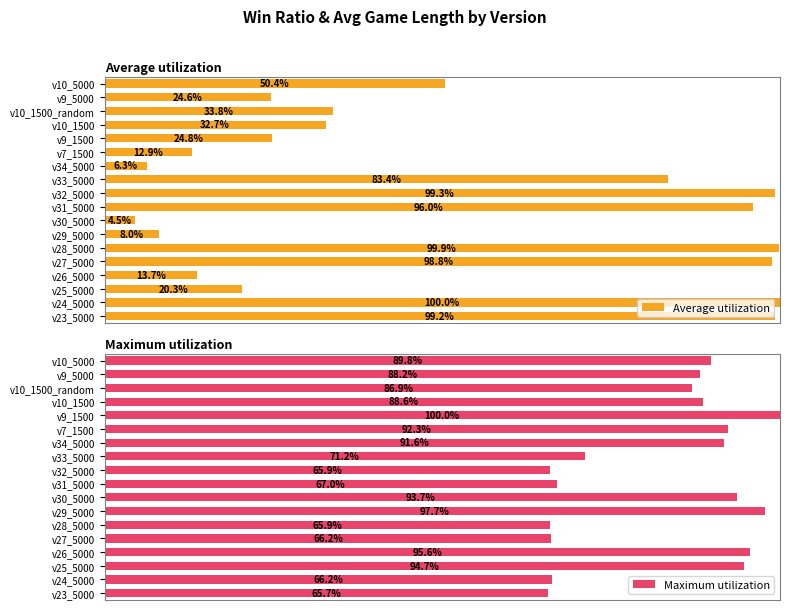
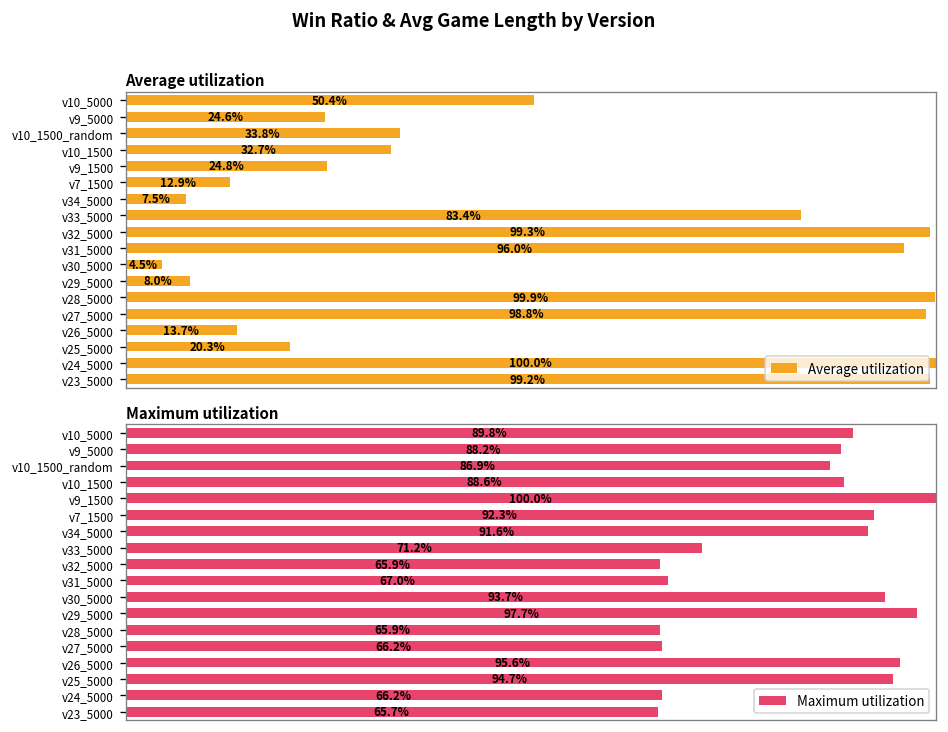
  {
    "Average utilization": {
      "v10_5000": "50.4%",
      "v9_5000": "24.6%",
      "v10_1500_random": "33.8%",
      "v10_1500": "32.7%",
      "v9_1500": "24.8%",
      "v7_1500": "12.9%",
-     "v34_5000": "6.3%",
+     "v34_5000": "7.5%",
      "v33_5000": "83.4%",
      "v32_5000": "99.3%",
      "v31_5000": "96.0%",
      "v30_5000": "4.5%",
      "v29_5000": "8.0%",
      "v28_5000": "99.9%",
      "v27_5000": "98.8%",
      "v26_5000": "13.7%",
      "v25_5000": "20.3%",
      "v24_5000": "100.0%",
      "v23_5000": "99.2%"
    },
    "Maximum utilization": {
      "v10_5000": "89.8%",
      "v9_5000": "88.2%",
      "v10_1500_random": "86.9%",
      "v10_1500": "88.6%",
      "v9_1500": "100.0%",
      "v7_1500": "92.3%",
      "v34_5000": "91.6%",
      "v33_5000": "71.2%",
      "v32_5000": "65.9%",
      "v31_5000": "67.0%",
      "v30_5000": "93.7%",
      "v29_5000": "97.7%",
      "v28_5000": "65.9%",
      "v27_5000": "66.2%",
      "v26_5000": "95.6%",
      "v25_5000": "94.7%",
      "v24_5000": "66.2%",
      "v23_5000": "65.7%"
    }
  }
